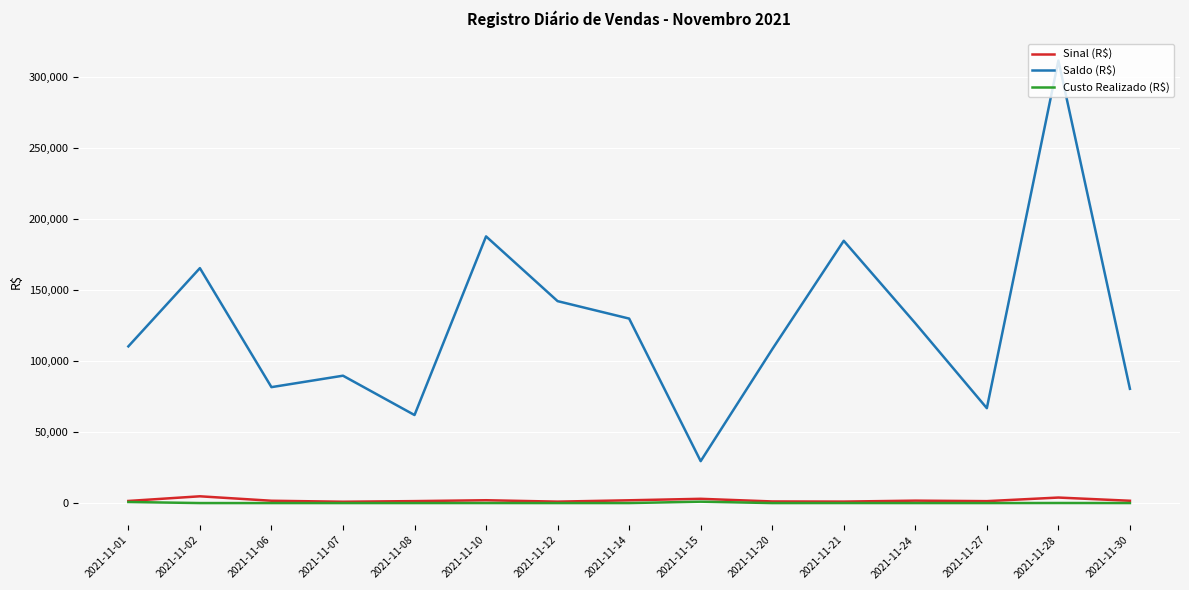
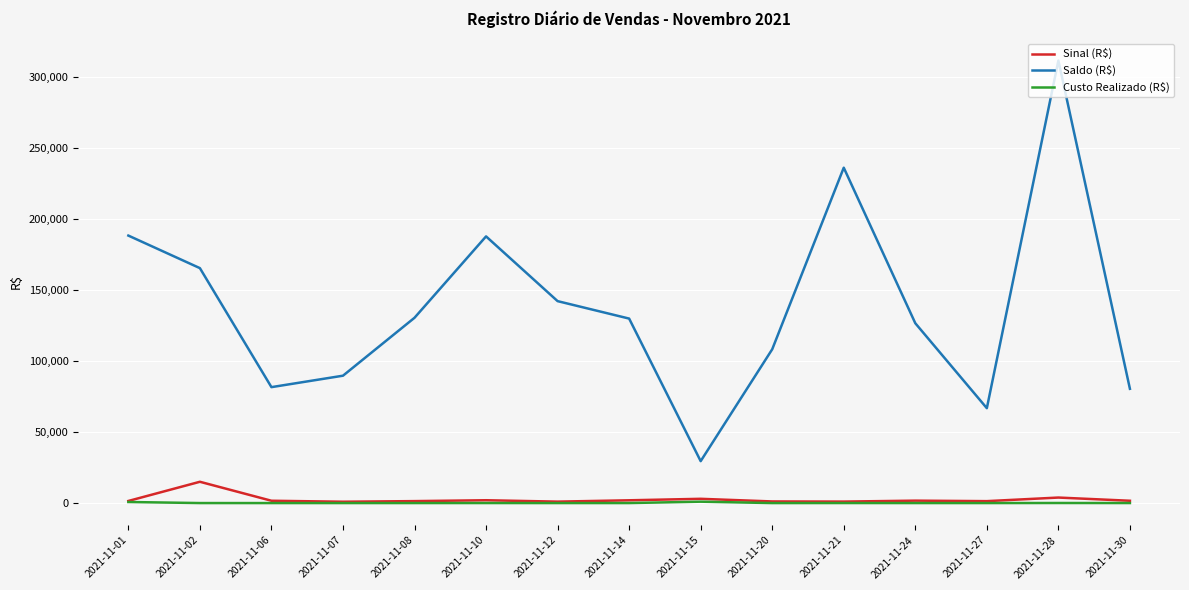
  {
    "Sinal (R$)": {
-     "2021-11-02": "5,000",
+     "2021-11-02": "15,000",
      "2021-11-10": "2,000",
      "2021-11-14": "2,000",
      "2021-11-15": "3,000",
      "2021-11-28": "4,000"
    },
    "Saldo (R$)": {
-     "2021-11-01": "110,000",
+     "2021-11-01": "188,000",
      "2021-11-02": "165,000",
      "2021-11-06": "82,000",
      "2021-11-07": "90,000",
-     "2021-11-08": "62,000",
+     "2021-11-08": "130,000",
      "2021-11-10": "188,000",
      "2021-11-12": "142,000",
      "2021-11-14": "130,000",
      "2021-11-15": "30,000",
      "2021-11-20": "108,000",
-     "2021-11-21": "185,000",
+     "2021-11-21": "236,000",
      "2021-11-24": "127,000",
      "2021-11-27": "67,000",
      "2021-11-30": "80,000"
    },
    "Custo Realizado (R$)": {
      "2021-11-02": "0",
      "2021-11-10": "0",
      "2021-11-14": "0",
      "2021-11-15": "1,000",
      "2021-11-28": "0"
    }
  }
